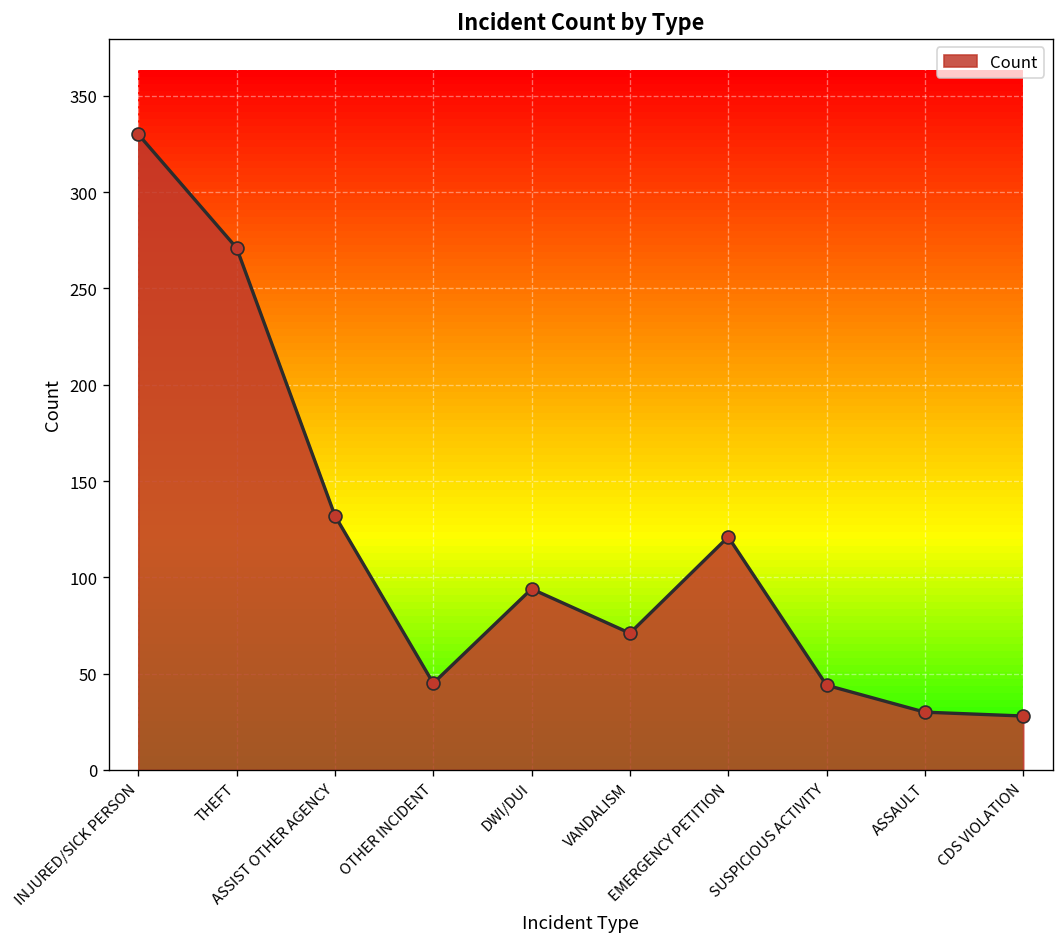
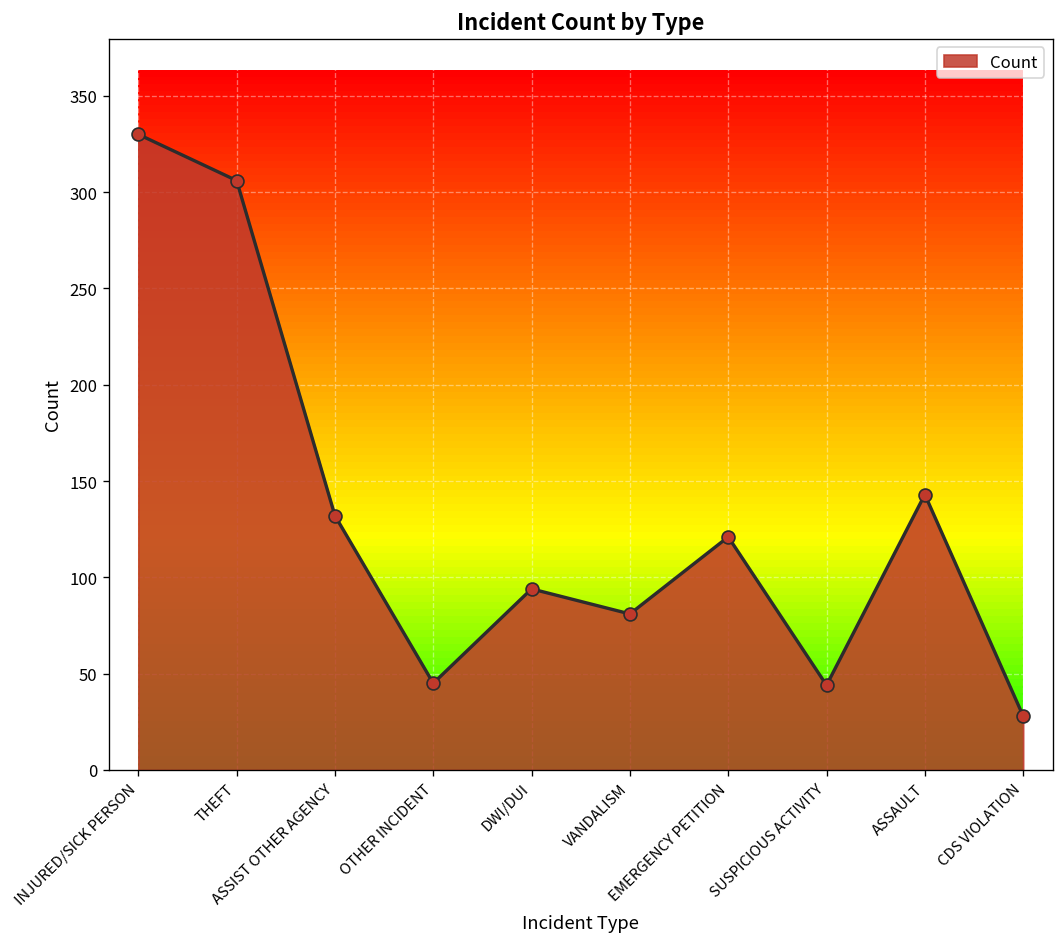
  {
    "INJURED/SICK PERSON": 330,
-   "THEFT": 271,
+   "THEFT": 306,
    "ASSIST OTHER AGENCY": 132,
    "OTHER INCIDENT": 45,
    "DWI/DUI": 94,
-   "VANDALISM": 71,
+   "VANDALISM": 81,
    "EMERGENCY PETITION": 121,
    "SUSPICIOUS ACTIVITY": 44,
-   "ASSAULT": 30,
+   "ASSAULT": 143,
    "CDS VIOLATION": 28
  }
